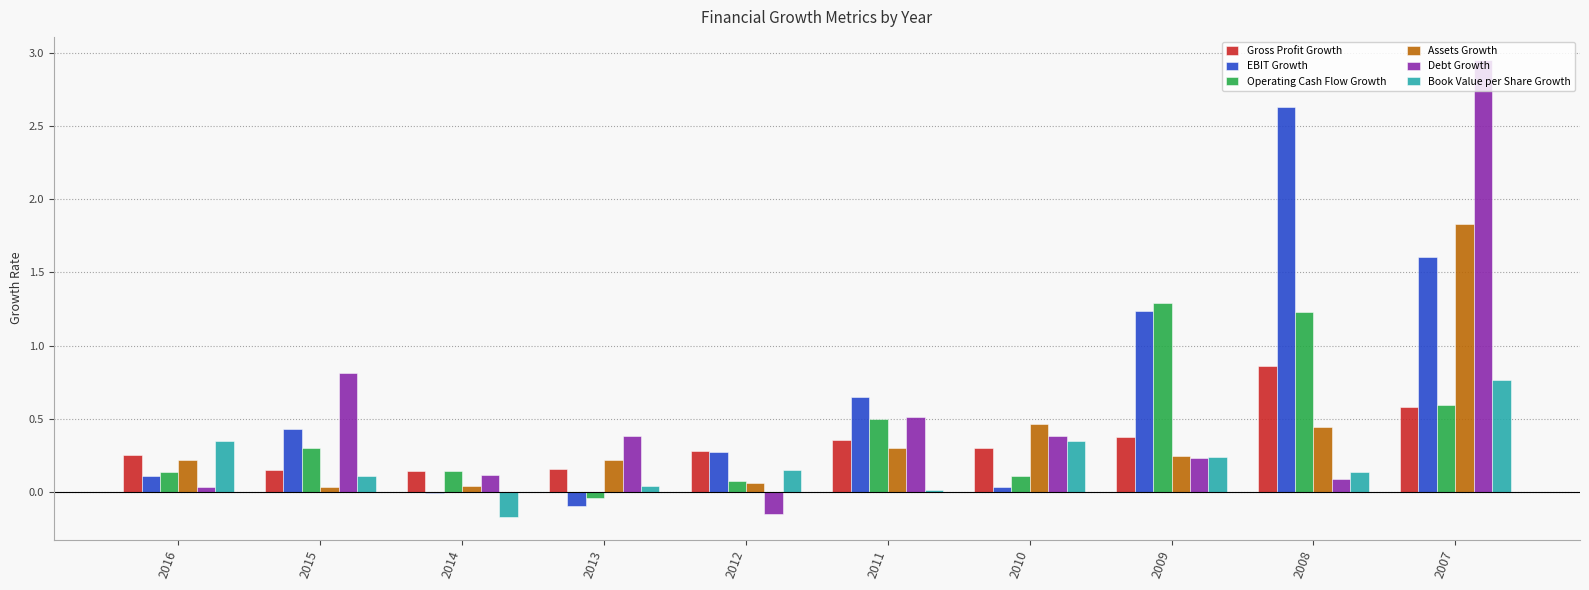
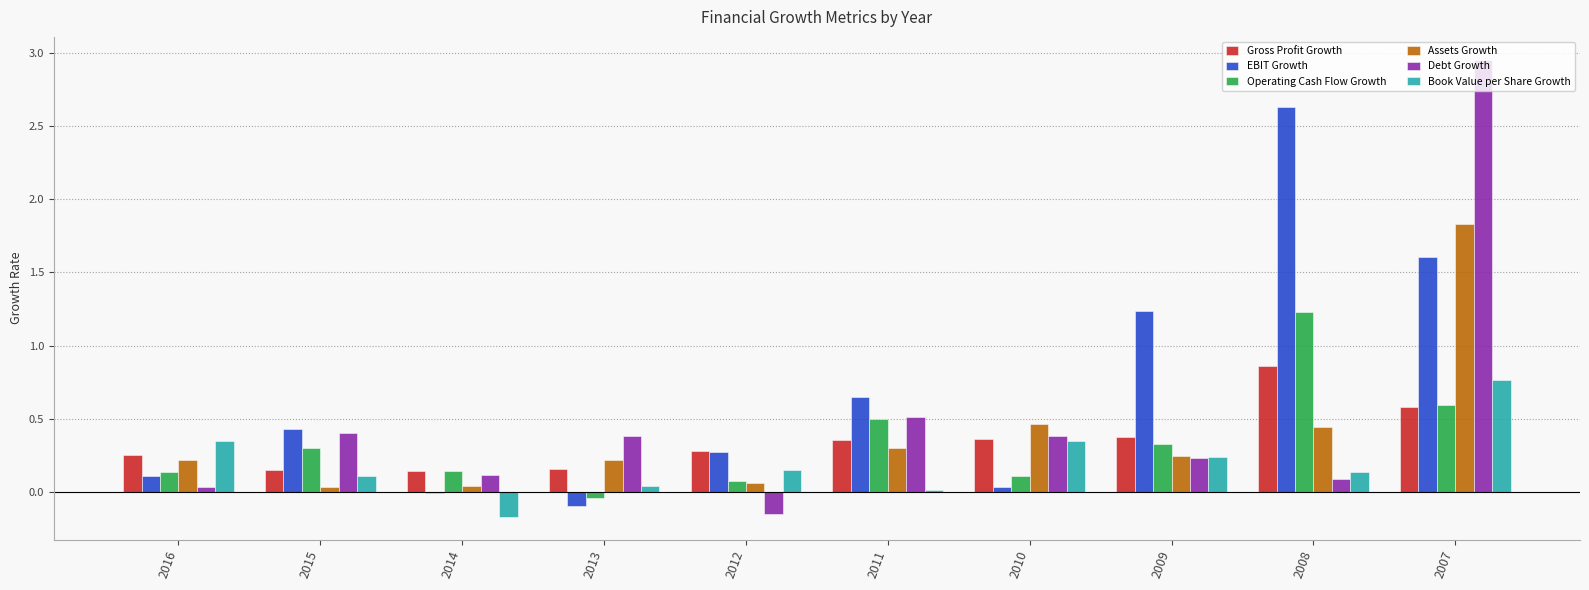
  {
    "Gross Profit Growth": {
      "2016": 0.25,
      "2015": 0.15,
      "2014": 0.14,
      "2013": 0.15,
      "2012": 0.28,
      "2011": 0.35,
-     "2010": 0.30,
+     "2010": 0.36,
      "2009": 0.38,
      "2008": 0.86,
      "2007": 0.58
    },
    "EBIT Growth": {
      "2016": 0.11,
      "2015": 0.43,
      "2013": -0.10,
      "2012": 0.27,
      "2011": 0.65,
      "2010": 0.04,
      "2009": 1.24,
      "2008": 2.63,
      "2007": 1.61
    },
    "Operating Cash Flow Growth": {
      "2016": 0.14,
      "2015": 0.30,
      "2014": 0.14,
      "2013": -0.04,
      "2012": 0.08,
      "2011": 0.49,
      "2010": 0.11,
-     "2009": 1.29,
+     "2009": 0.33,
      "2008": 1.23,
      "2007": 0.59
    },
    "Assets Growth": {
      "2016": 0.22,
      "2015": 0.03,
      "2014": 0.04,
      "2013": 0.22,
      "2012": 0.06,
      "2011": 0.30,
      "2010": 0.46,
      "2009": 0.25,
      "2008": 0.44,
      "2007": 1.83
    },
    "Debt Growth": {
      "2016": 0.04,
-     "2015": 0.81,
+     "2015": 0.40,
      "2014": 0.12,
      "2013": 0.38,
      "2012": -0.15,
      "2011": 0.51,
      "2010": 0.38,
      "2009": 0.23,
      "2008": 0.09
    },
    "Book Value per Share Growth": {
      "2016": 0.35,
      "2015": 0.11,
      "2014": -0.17,
      "2013": 0.04,
      "2012": 0.15,
      "2010": 0.35,
      "2009": 0.24,
      "2008": 0.13,
      "2007": 0.77
    }
  }
